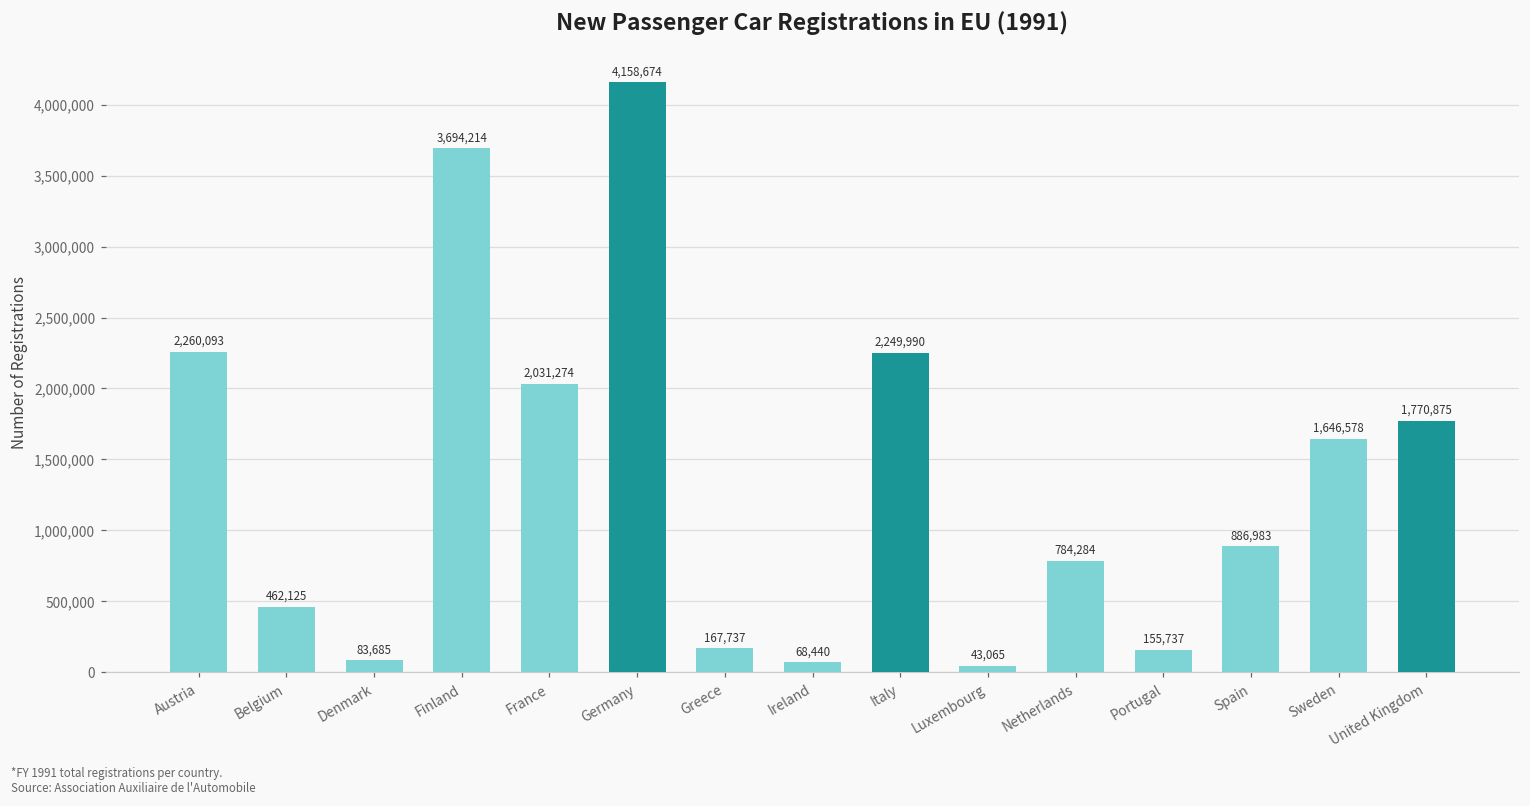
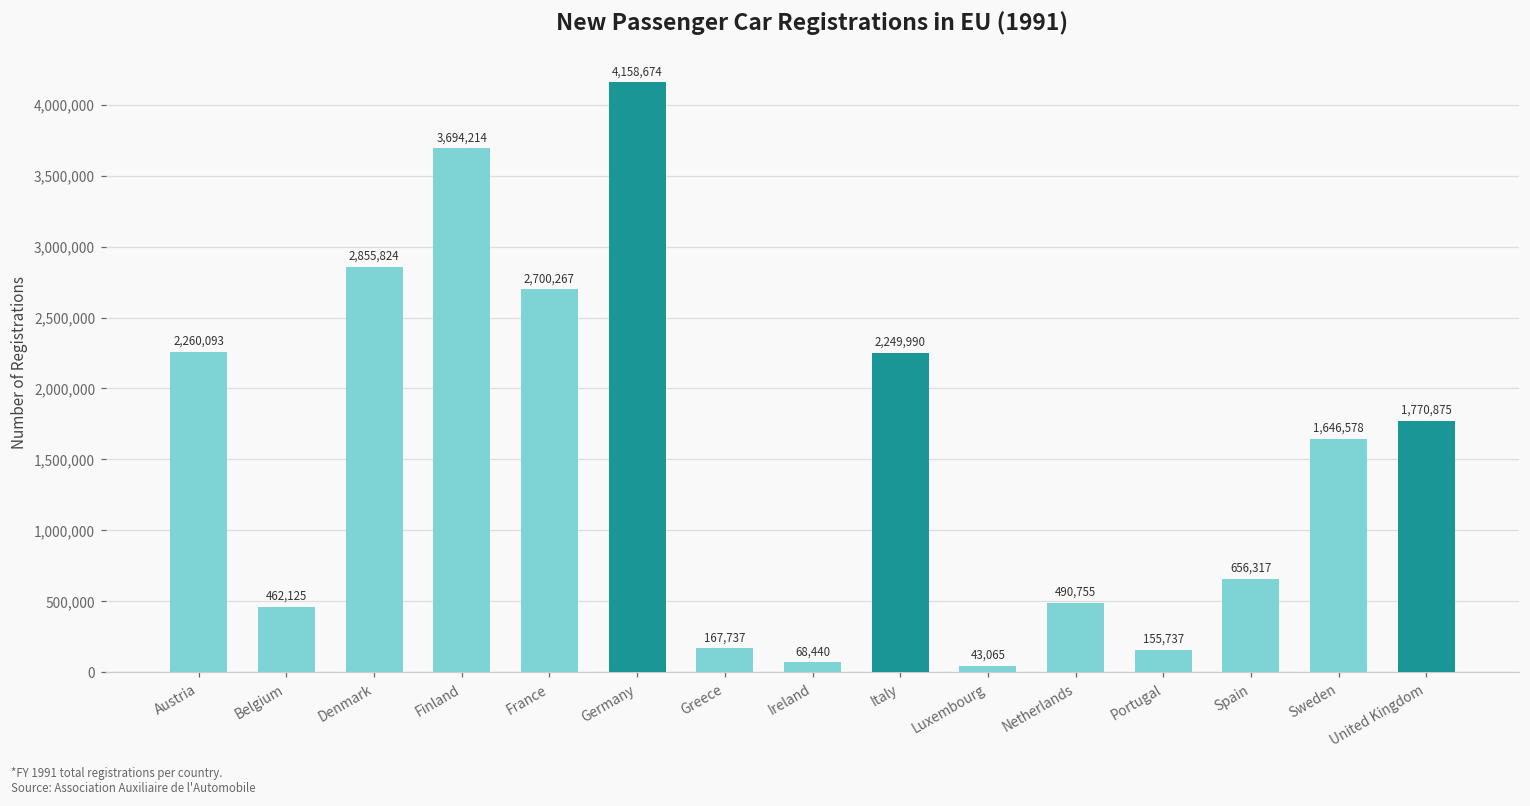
  {
    "Austria": "2,260,093",
    "Belgium": "462,125",
-   "Denmark": "83,685",
+   "Denmark": "2,855,824",
    "Finland": "3,694,214",
-   "France": "2,031,274",
+   "France": "2,700,267",
    "Germany": "4,158,674",
    "Greece": "167,737",
    "Ireland": "68,440",
    "Italy": "2,249,990",
    "Luxembourg": "43,065",
-   "Netherlands": "784,284",
+   "Netherlands": "490,755",
    "Portugal": "155,737",
-   "Spain": "886,983",
+   "Spain": "656,317",
    "Sweden": "1,646,578",
    "United Kingdom": "1,770,875"
  }
